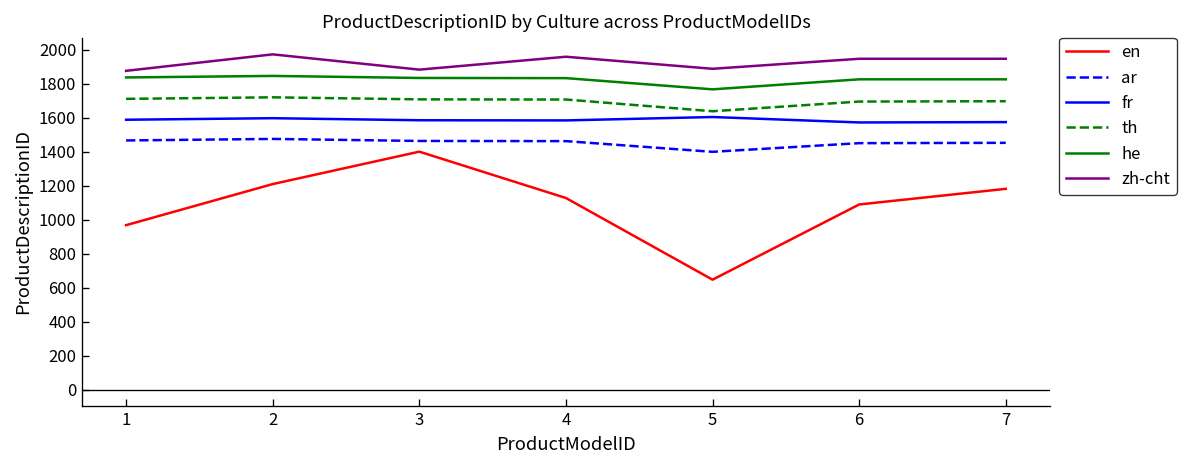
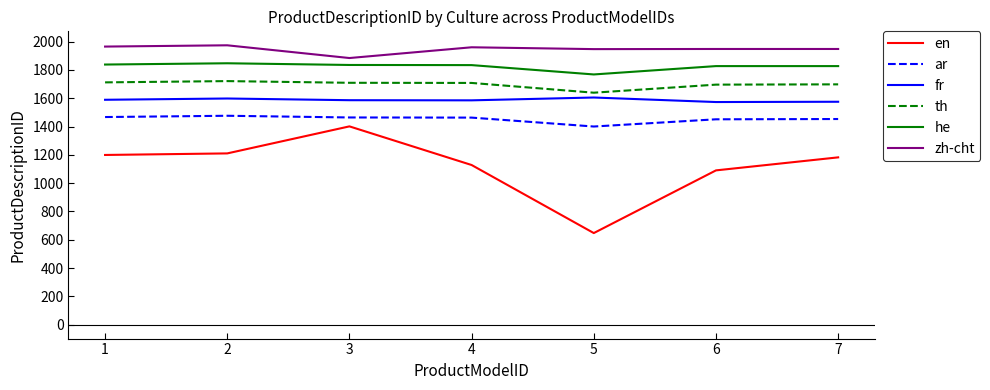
  {
    "en": {
-     "1": 970,
+     "1": 1200,
      "2": 1210,
      "3": 1400,
      "4": 1130,
      "5": 650,
      "6": 1090,
      "7": 1180
    },
    "zh-cht": {
-     "1": 1880,
+     "1": 1970,
      "2": 1970,
      "3": 1880,
      "4": 1960,
-     "5": 1890,
+     "5": 1950,
      "6": 1950,
      "7": 1950
    }
  }
